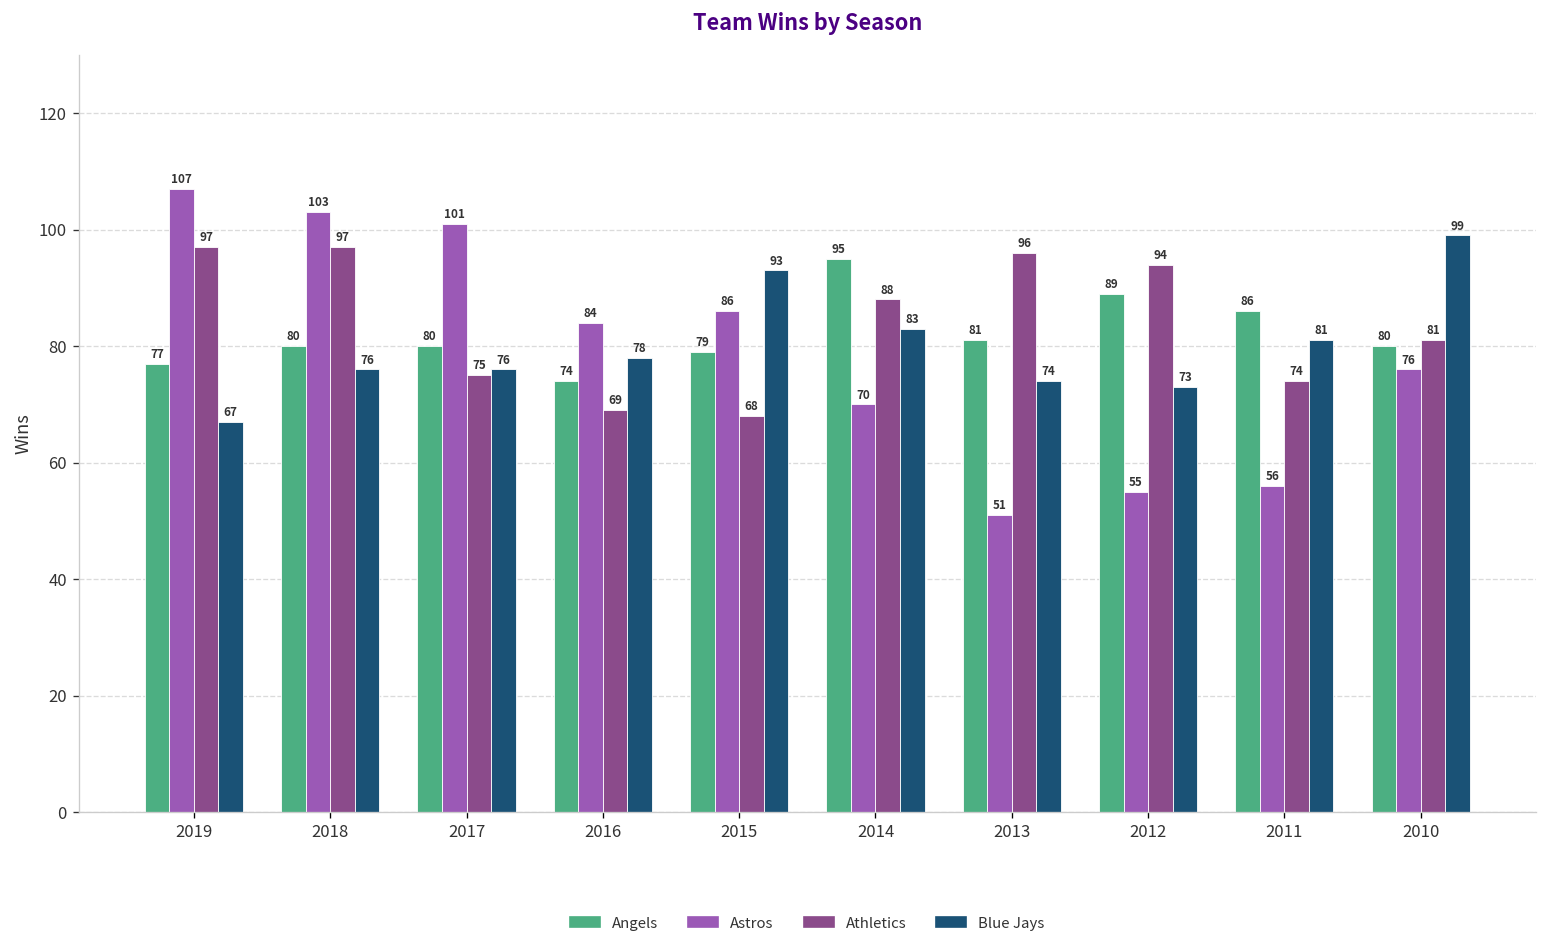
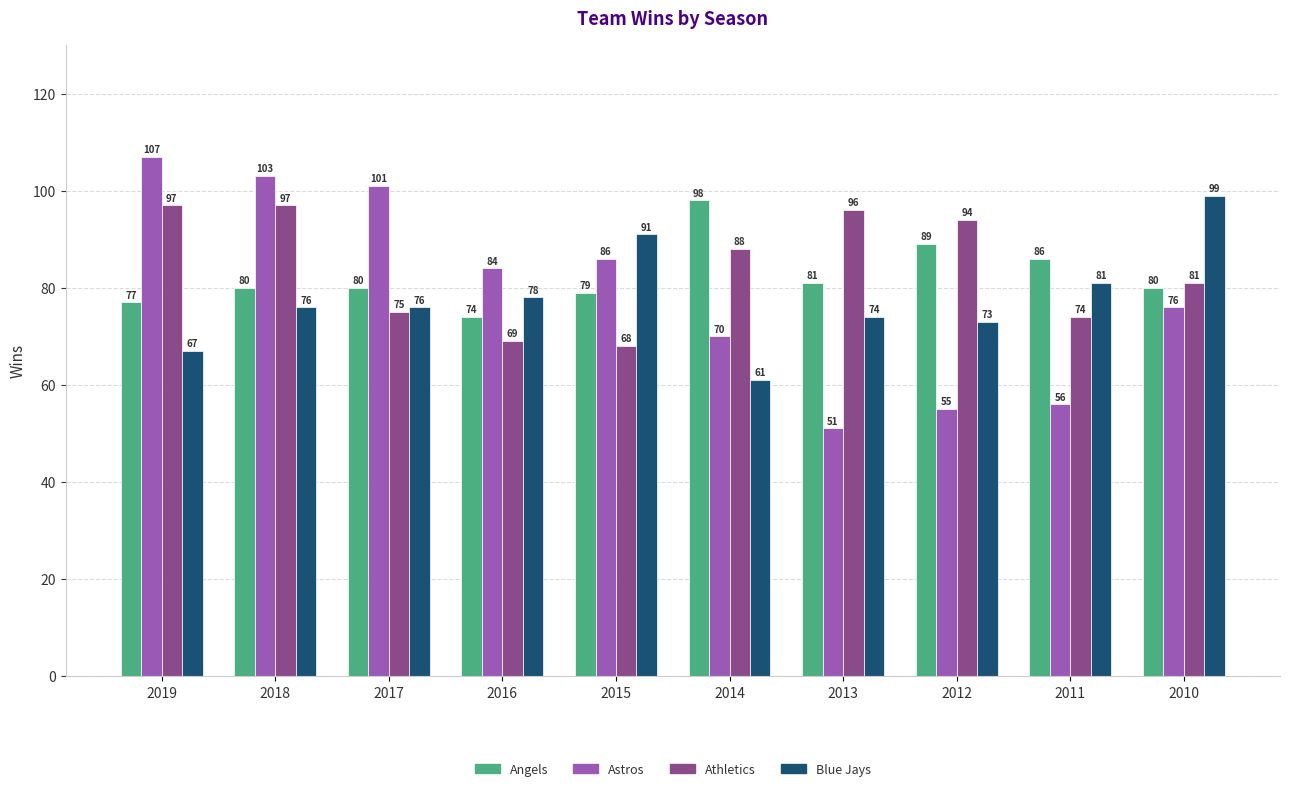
  {
    "Angels": {
      "2019": 77,
      "2018": 80,
      "2017": 80,
      "2016": 74,
      "2015": 79,
-     "2014": 95,
+     "2014": 98,
      "2013": 81,
      "2012": 89,
      "2011": 86,
      "2010": 80
    },
    "Blue Jays": {
      "2019": 67,
      "2018": 76,
      "2017": 76,
      "2016": 78,
-     "2015": 93,
-     "2014": 83,
+     "2015": 91,
+     "2014": 61,
      "2013": 74,
      "2012": 73,
      "2011": 81,
      "2010": 99
    }
  }
